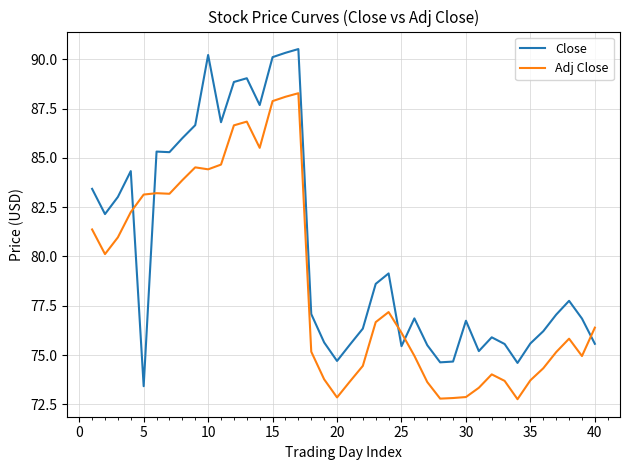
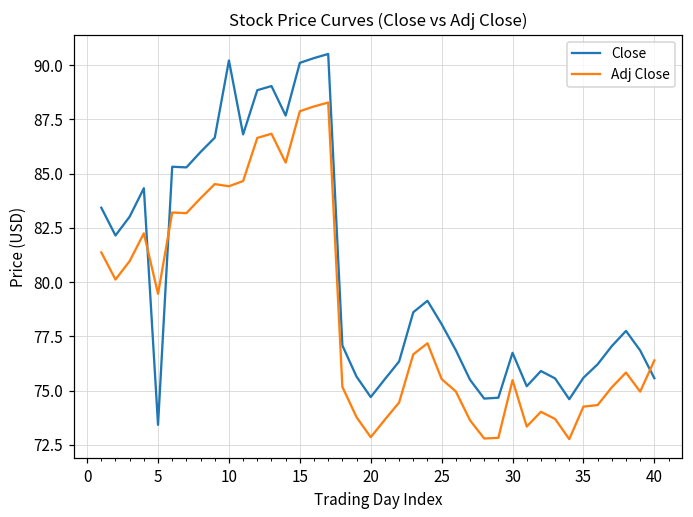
  {
    "Close": {
      "5": 73.4,
      "10": 90.2,
      "15": 90.1,
      "20": 74.7,
-     "25": 75.5,
+     "25": 78.1,
      "30": 76.7,
      "35": 75.6,
      "40": 75.6
    },
    "Adj Close": {
-     "5": 83.1,
+     "5": 79.5,
      "10": 84.4,
      "15": 87.9,
      "20": 72.9,
-     "25": 76.1,
-     "30": 72.9,
-     "35": 73.7,
+     "25": 75.5,
+     "30": 75.5,
+     "35": 74.3,
      "40": 76.4
    }
  }
